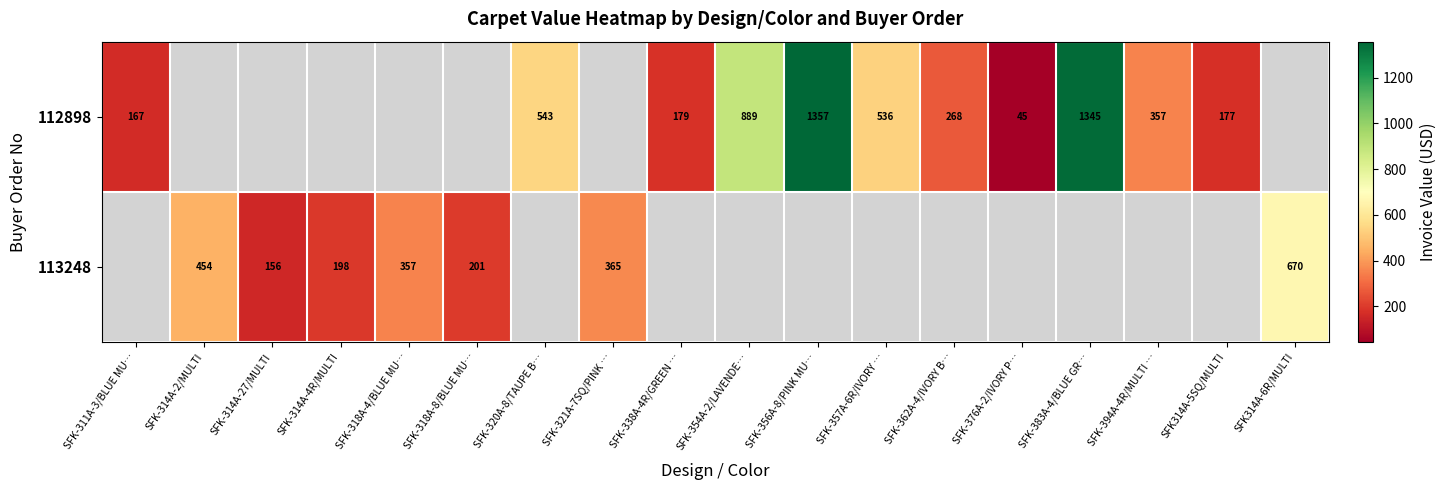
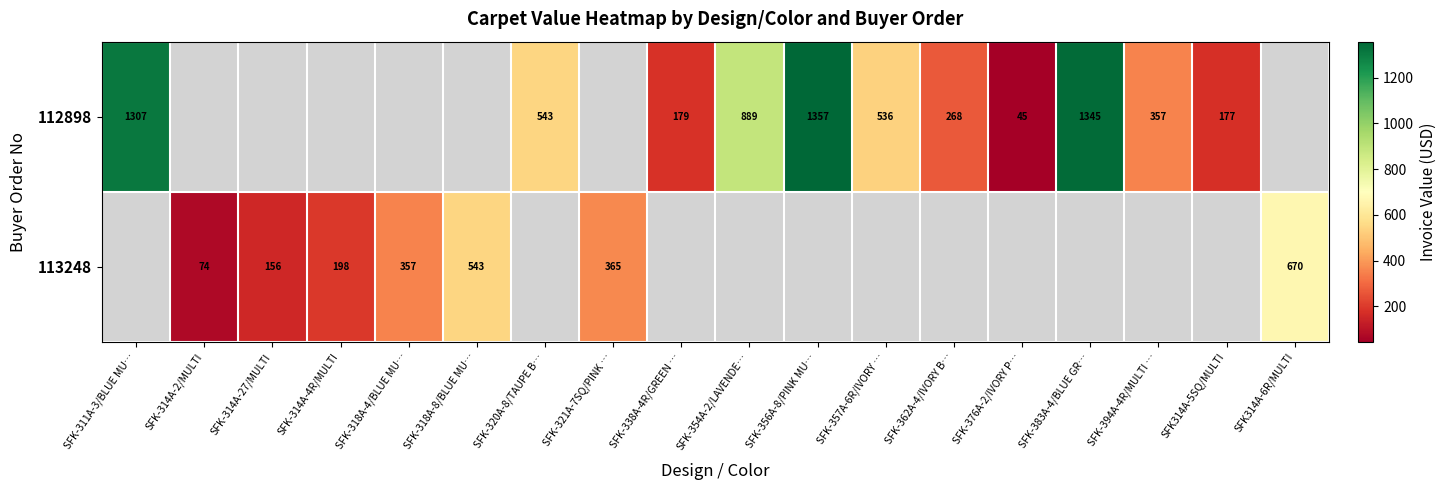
  {
    "112898": {
-     "SFK-311A-3/BLUE MU…": 167,
+     "SFK-311A-3/BLUE MU…": 1307,
      "SFK-320A-8/TAUPE B…": 543,
      "SFK-338A-4R/GREEN …": 179,
      "SFK-354A-2/LAVENDE…": 889,
      "SFK-356A-8/PINK MU…": 1357,
      "SFK-357A-6R/IVORY …": 536,
      "SFK-362A-4/IVORY B…": 268,
      "SFK-376A-2/IVORY P…": 45,
      "SFK-383A-4/BLUE GR…": 1345,
      "SFK-394A-4R/MULTI …": 357,
      "SFK314A-5SQ/MULTI": 177
    },
    "113248": {
-     "SFK-314A-2/MULTI": 454,
+     "SFK-314A-2/MULTI": 74,
      "SFK-314A-27/MULTI": 156,
      "SFK-314A-4R/MULTI": 198,
      "SFK-318A-4/BLUE MU…": 357,
-     "SFK-318A-8/BLUE MU…": 201,
+     "SFK-318A-8/BLUE MU…": 543,
      "SFK-321A-7SQ/PINK …": 365,
      "SFK314A-6R/MULTI": 670
    }
  }
